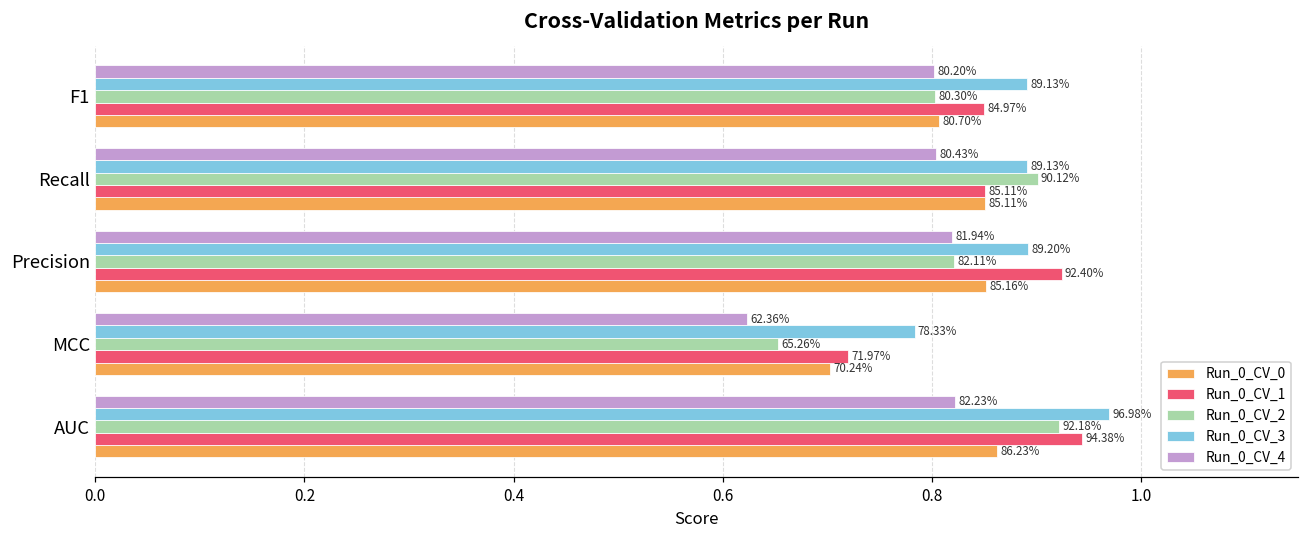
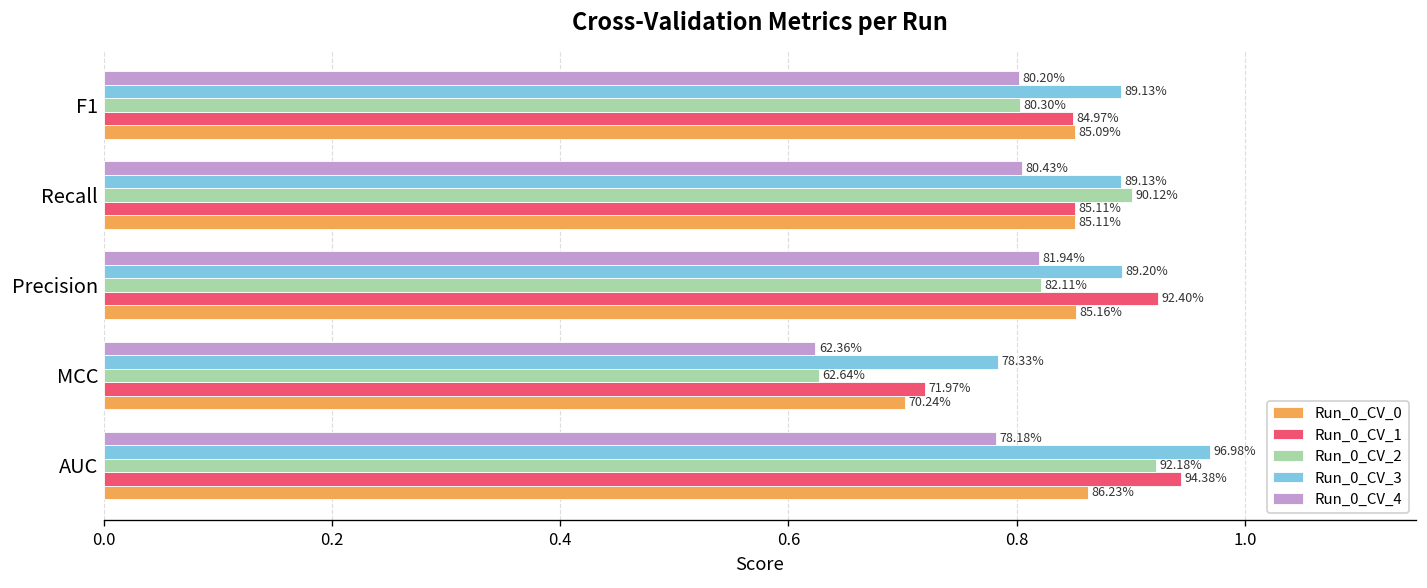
  {
    "Run_0_CV_0": {
-     "F1": "80.70%",
+     "F1": "85.09%",
      "Recall": "85.11%",
      "Precision": "85.16%",
      "MCC": "70.24%",
      "AUC": "86.23%"
    },
    "Run_0_CV_1": {
      "F1": "84.97%",
      "Recall": "85.11%",
      "Precision": "92.40%",
      "MCC": "71.97%",
      "AUC": "94.38%"
    },
    "Run_0_CV_2": {
      "F1": "80.30%",
      "Recall": "90.12%",
      "Precision": "82.11%",
-     "MCC": "65.26%",
+     "MCC": "62.64%",
      "AUC": "92.18%"
    },
    "Run_0_CV_3": {
      "F1": "89.13%",
      "Recall": "89.13%",
      "Precision": "89.20%",
      "MCC": "78.33%",
      "AUC": "96.98%"
    },
    "Run_0_CV_4": {
      "F1": "80.20%",
      "Recall": "80.43%",
      "Precision": "81.94%",
      "MCC": "62.36%",
-     "AUC": "82.23%"
+     "AUC": "78.18%"
    }
  }
